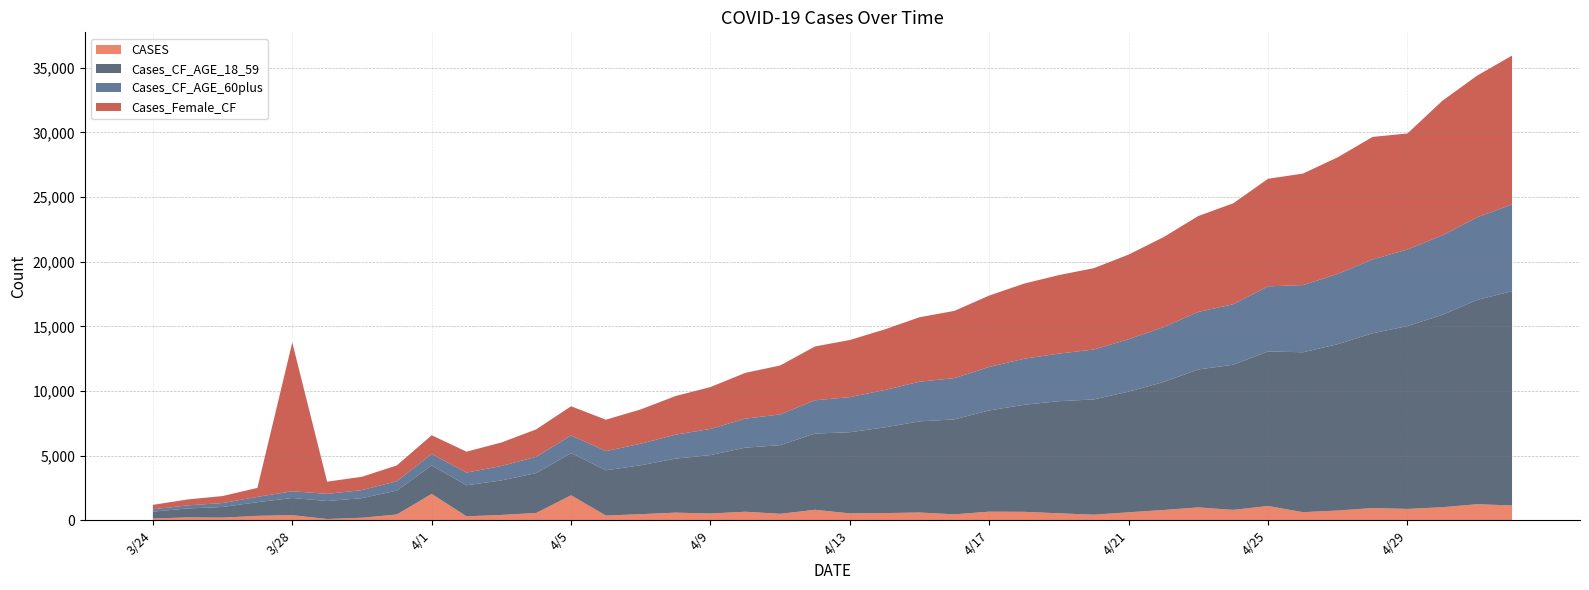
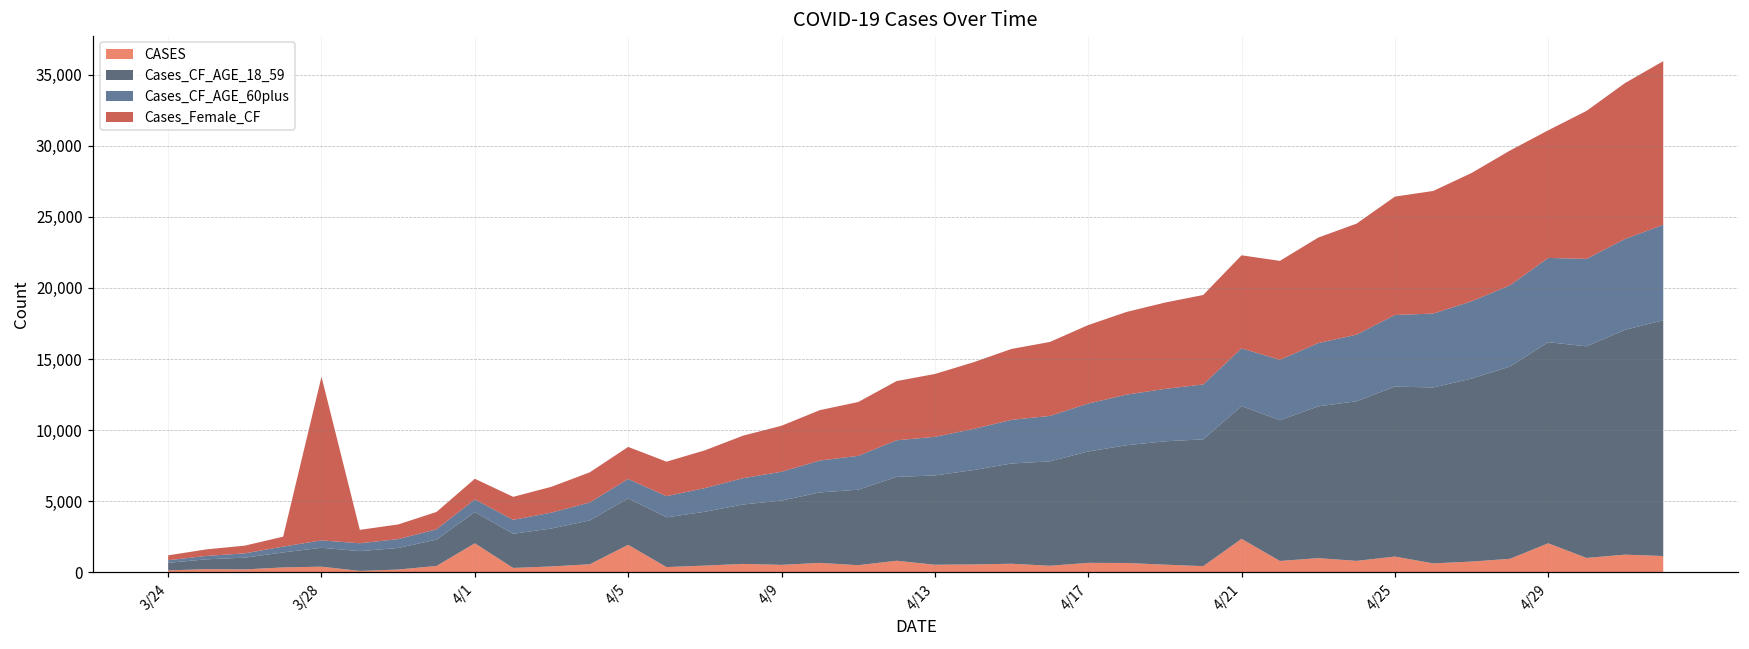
  {
    "CASES": {
      "3/28": "400",
      "4/1": "2,000",
      "4/5": "1,900",
      "4/9": "500",
      "4/13": "500",
      "4/17": "700",
-     "4/21": "600",
+     "4/21": "2,400",
      "4/25": "1,100",
-     "4/29": "900"
+     "4/29": "2,000"
    },
    "Cases_Female_CF": {
      "3/24": "300",
      "3/28": "11,500",
      "4/1": "1,500",
      "4/5": "2,300",
      "4/9": "3,200",
      "4/13": "4,400",
      "4/17": "5,500",
      "4/21": "6,500",
      "4/25": "8,300",
      "4/29": "9,000"
    }
  }
